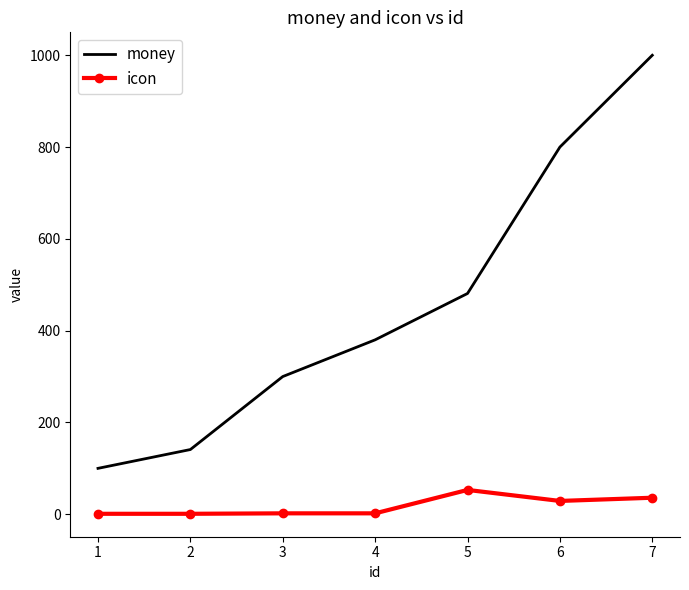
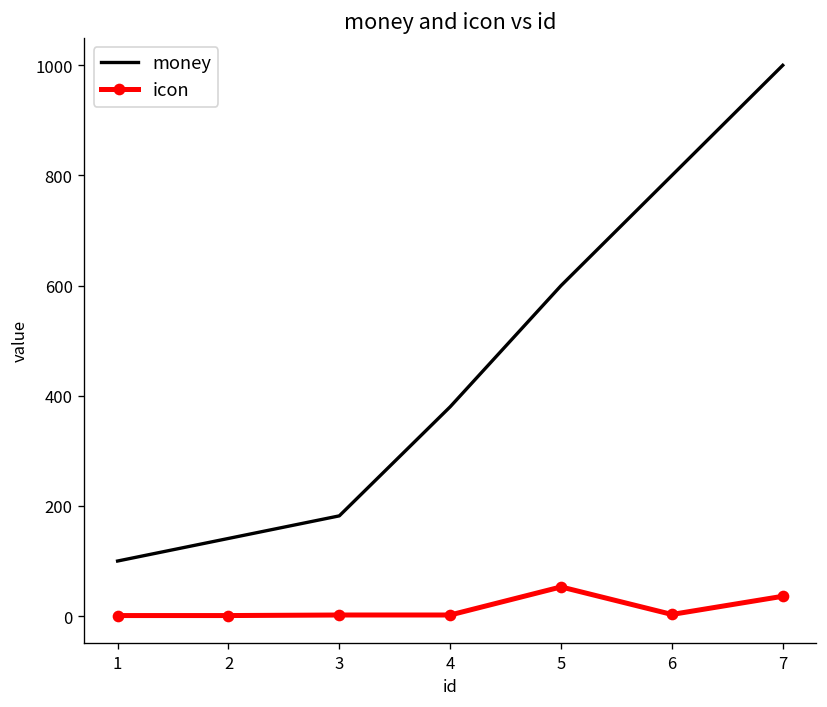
  {
    "money": {
      "1": 100,
      "2": 140,
-     "3": 300,
+     "3": 180,
      "4": 380,
-     "5": 480,
+     "5": 600,
      "6": 800,
      "7": 1000
    },
    "icon": {
      "1": 0,
      "2": 0,
      "3": 0,
      "4": 0,
      "5": 50,
-     "6": 30,
+     "6": 0,
      "7": 40
    }
  }
